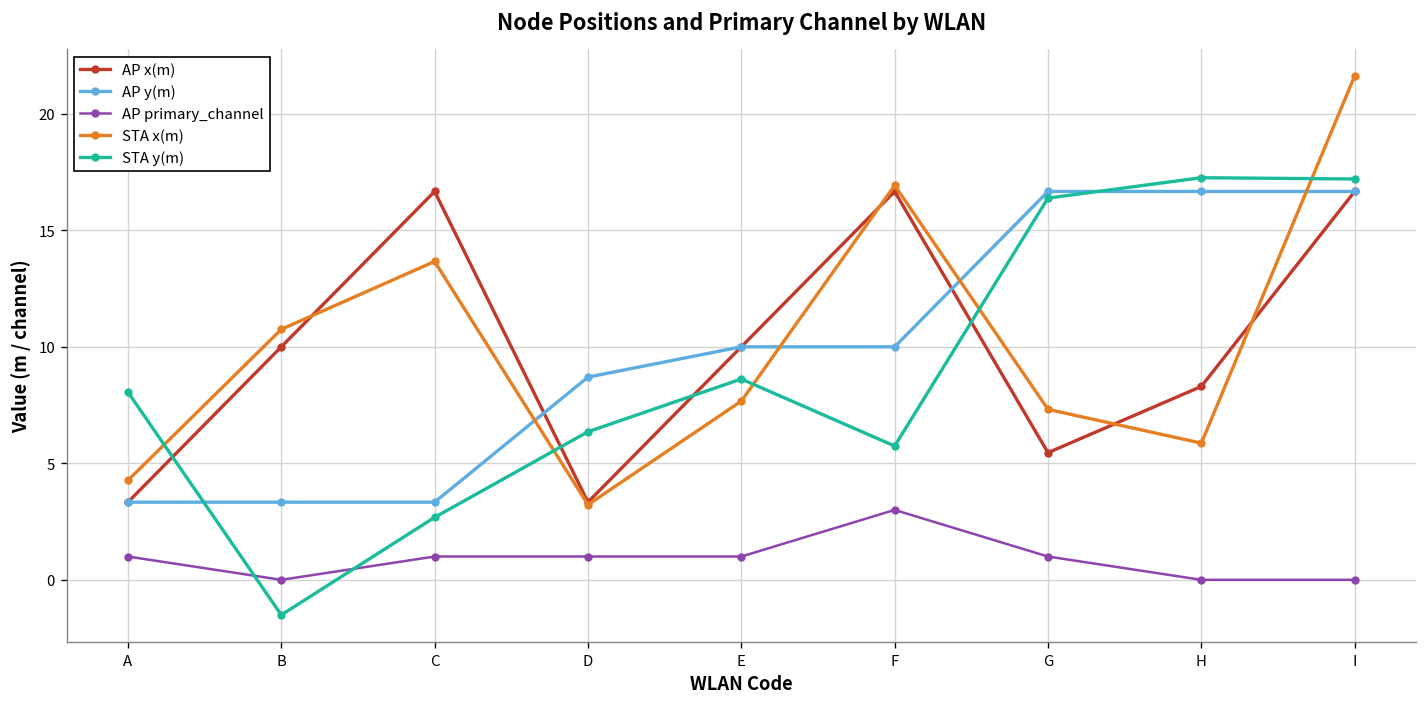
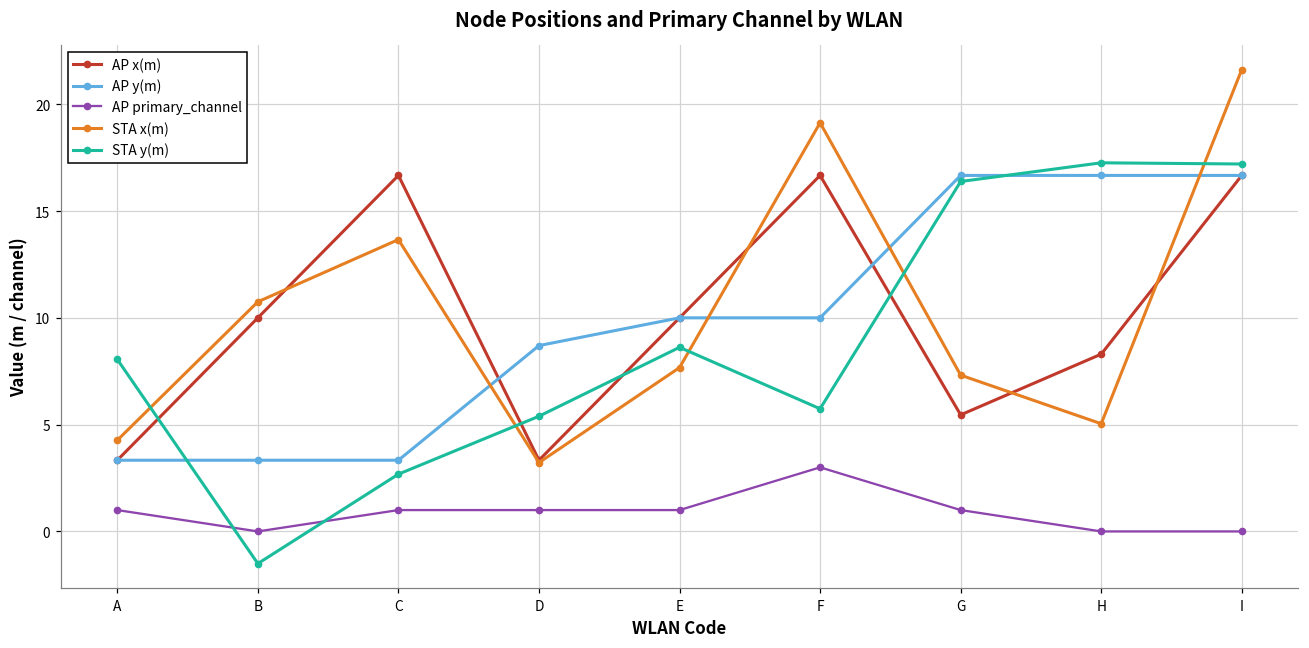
  {
    "AP x(m)": {
      "B": 10.0,
      "C": 16.7,
      "F": 16.7,
      "G": 5.5,
      "H": 8.3
    },
    "AP y(m)": {
      "B": 3.3,
      "C": 3.3,
      "D": 8.7,
      "F": 10.0,
      "G": 16.7,
      "H": 16.7
    },
    "AP primary_channel": {
      "A": 1.0,
      "B": 0.0,
      "C": 1.0,
      "D": 1.0,
      "E": 1.0,
      "F": 3.0,
      "G": 1.0,
      "H": 0.0,
      "I": 0.0
    },
    "STA x(m)": {
      "A": 4.3,
      "B": 10.8,
      "C": 13.7,
      "E": 7.7,
-     "F": 16.9,
+     "F": 19.1,
      "G": 7.3,
-     "H": 5.9,
+     "H": 5.0,
      "I": 21.6
    },
    "STA y(m)": {
      "A": 8.1,
      "B": -1.5,
      "C": 2.7,
-     "D": 6.4,
+     "D": 5.4,
      "E": 8.6,
      "F": 5.7,
      "G": 16.4,
      "H": 17.3,
      "I": 17.2
    }
  }
